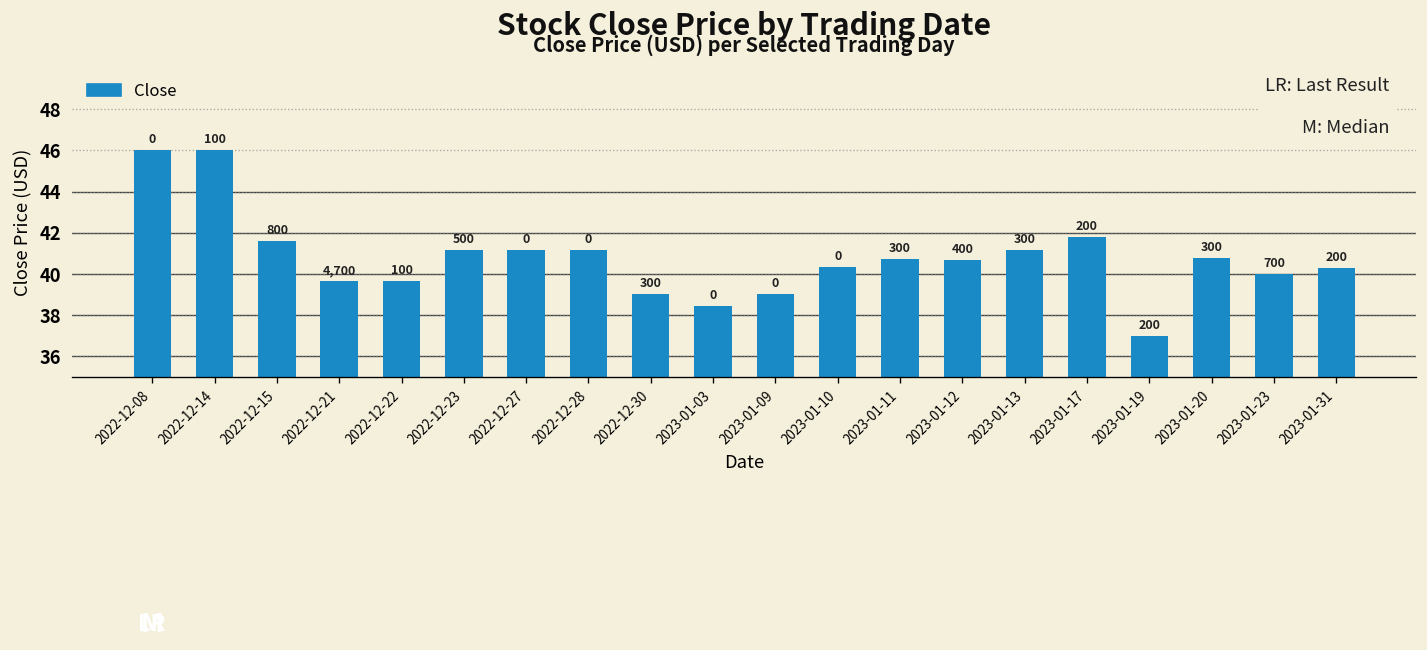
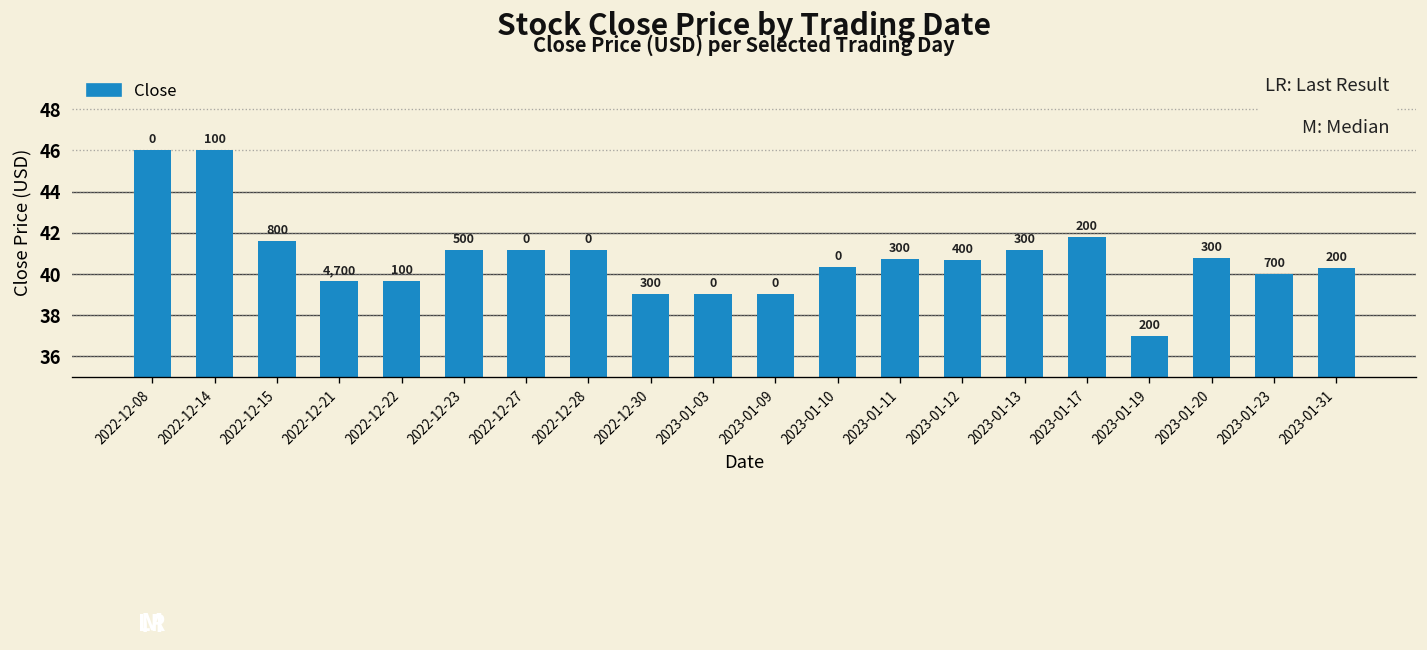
  {
-   "2023-01-03": 38.5
+   "2023-01-03": 39.0
  }
